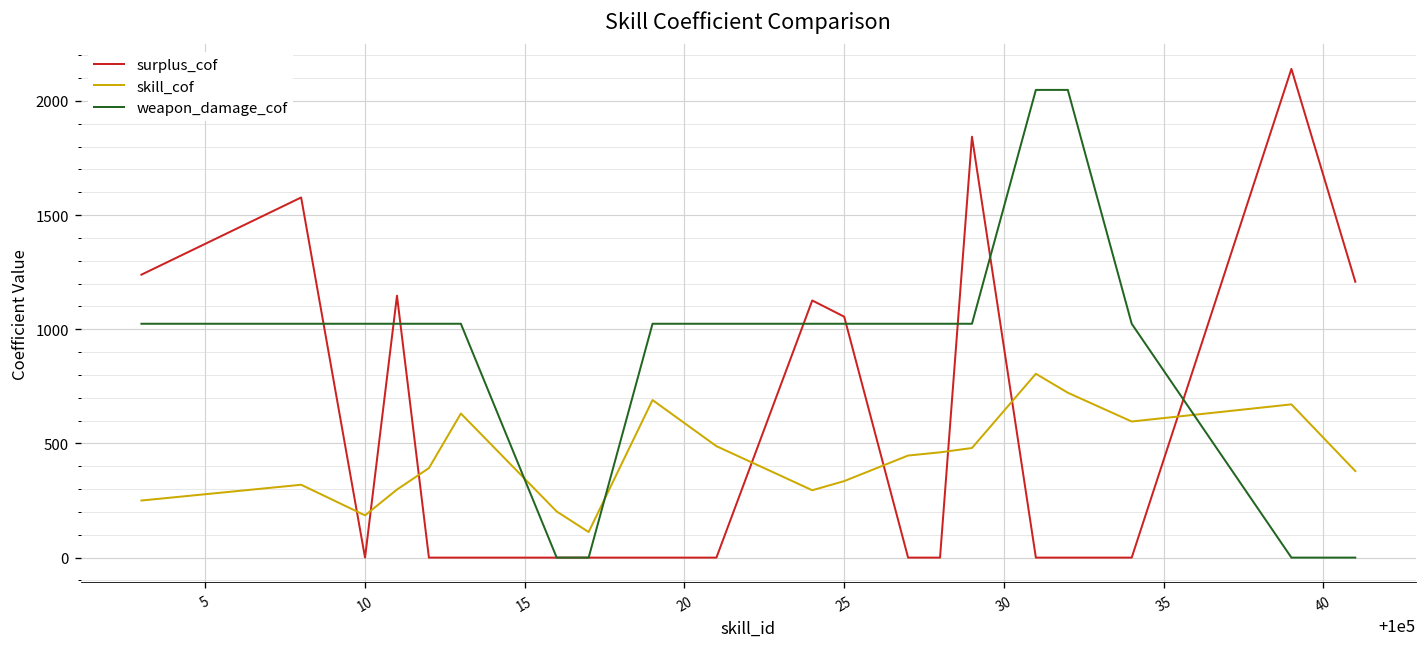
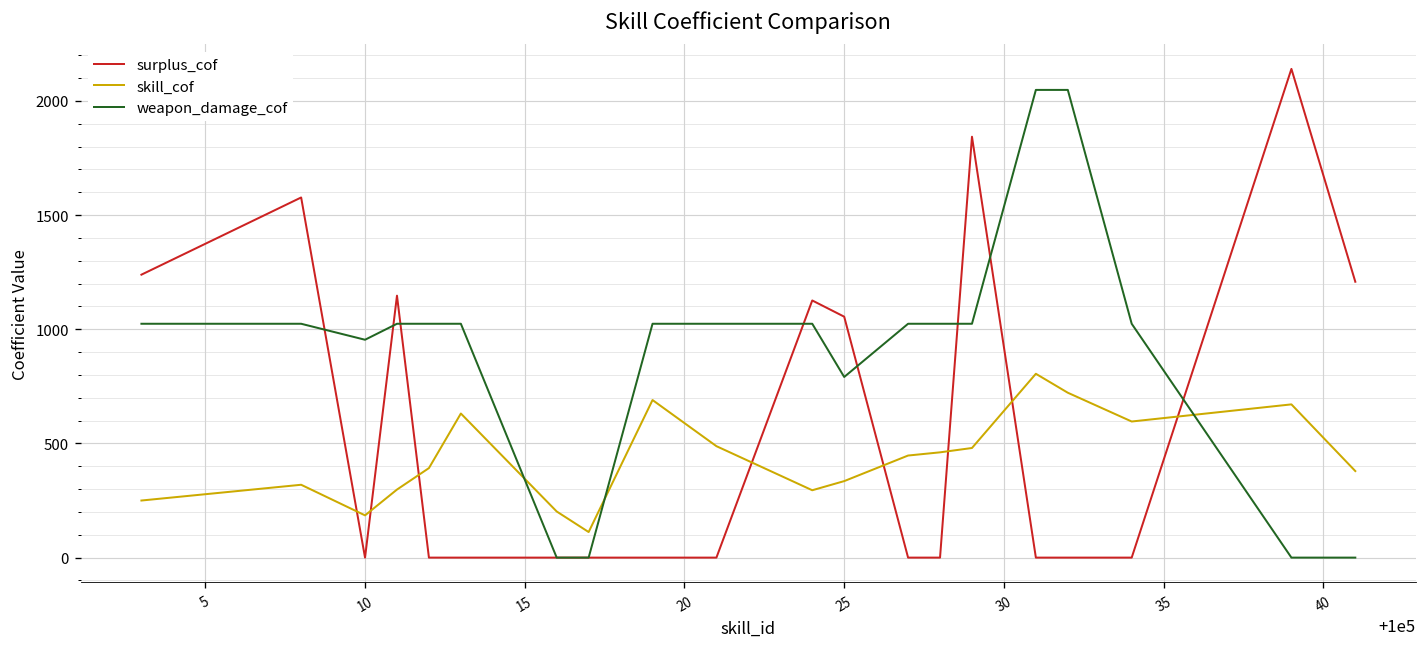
  {
    "surplus_cof": {
      "10": 0,
      "25": 1060
    },
    "skill_cof": {
      "10": 190,
      "25": 340
    },
    "weapon_damage_cof": {
-     "10": 1020,
-     "25": 1020
+     "10": 950,
+     "25": 790
    }
  }
